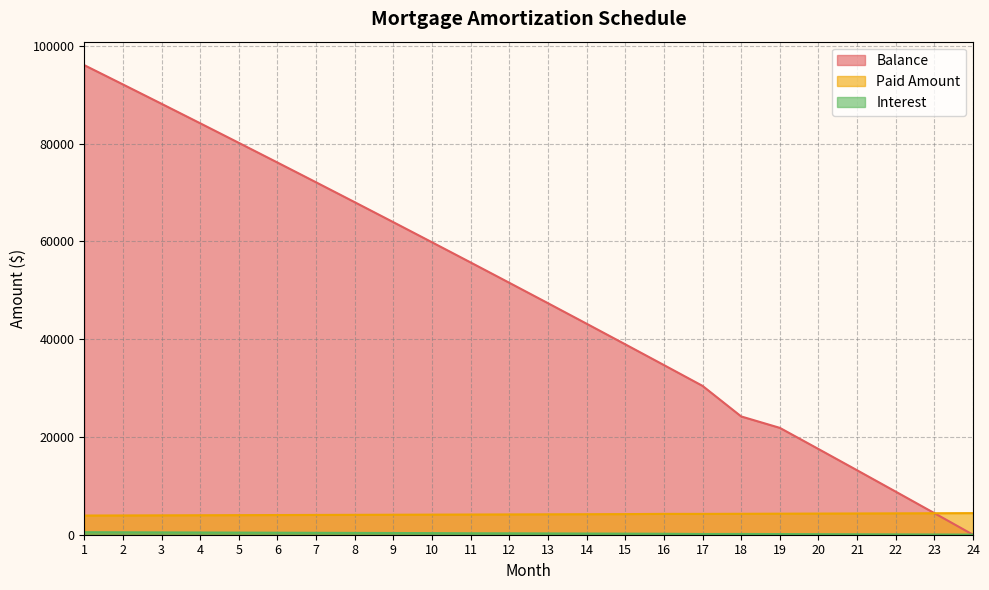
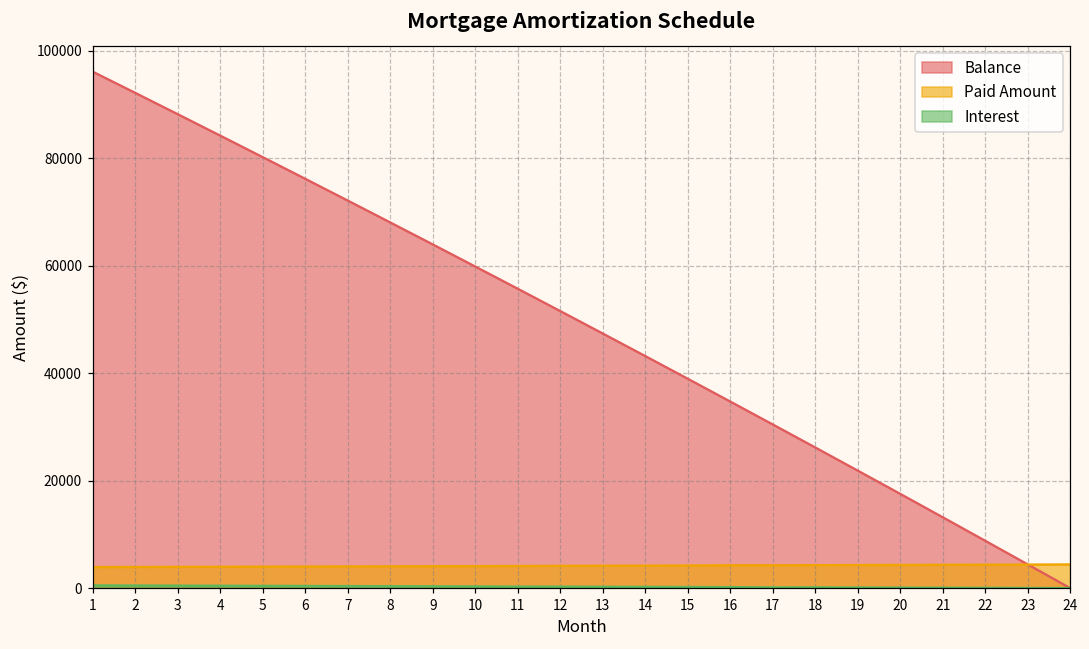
  {
    "Balance": {
      "1": 96000,
      "2": 92000,
      "3": 88000,
      "4": 84000,
      "5": 80000,
      "6": 76000,
      "7": 72000,
      "8": 68000,
      "9": 64000,
      "10": 60000,
      "11": 56000,
      "12": 52000,
      "13": 47000,
      "14": 43000,
      "15": 39000,
      "16": 35000,
      "17": 30000,
-     "18": 24000,
+     "18": 26000,
      "19": 22000,
      "20": 18000,
      "21": 13000,
      "22": 9000
    },
    "Paid Amount": {
      "1": 4000,
      "2": 4000,
      "3": 4000,
      "4": 4000,
      "5": 4000,
      "6": 4000,
      "7": 4000,
      "8": 4000,
      "9": 4000,
      "10": 4000,
      "11": 4000,
      "12": 4000,
      "13": 4000,
      "14": 4000,
      "15": 4000,
      "16": 4000,
      "17": 4000,
      "18": 4000,
      "19": 4000,
      "20": 4000,
      "21": 4000,
      "22": 4000,
      "24": 4000
    },
    "Interest": {
      "1": 1000,
      "2": 0,
      "3": 0,
      "4": 0,
      "5": 0,
      "6": 0,
      "7": 0,
      "8": 0,
      "9": 0,
      "10": 0,
      "11": 0,
      "12": 0,
      "13": 0,
      "14": 0,
      "15": 0,
      "16": 0,
      "17": 0,
      "18": 0,
      "19": 0,
      "20": 0,
      "21": 0,
      "22": 0,
      "23": 0
    }
  }
